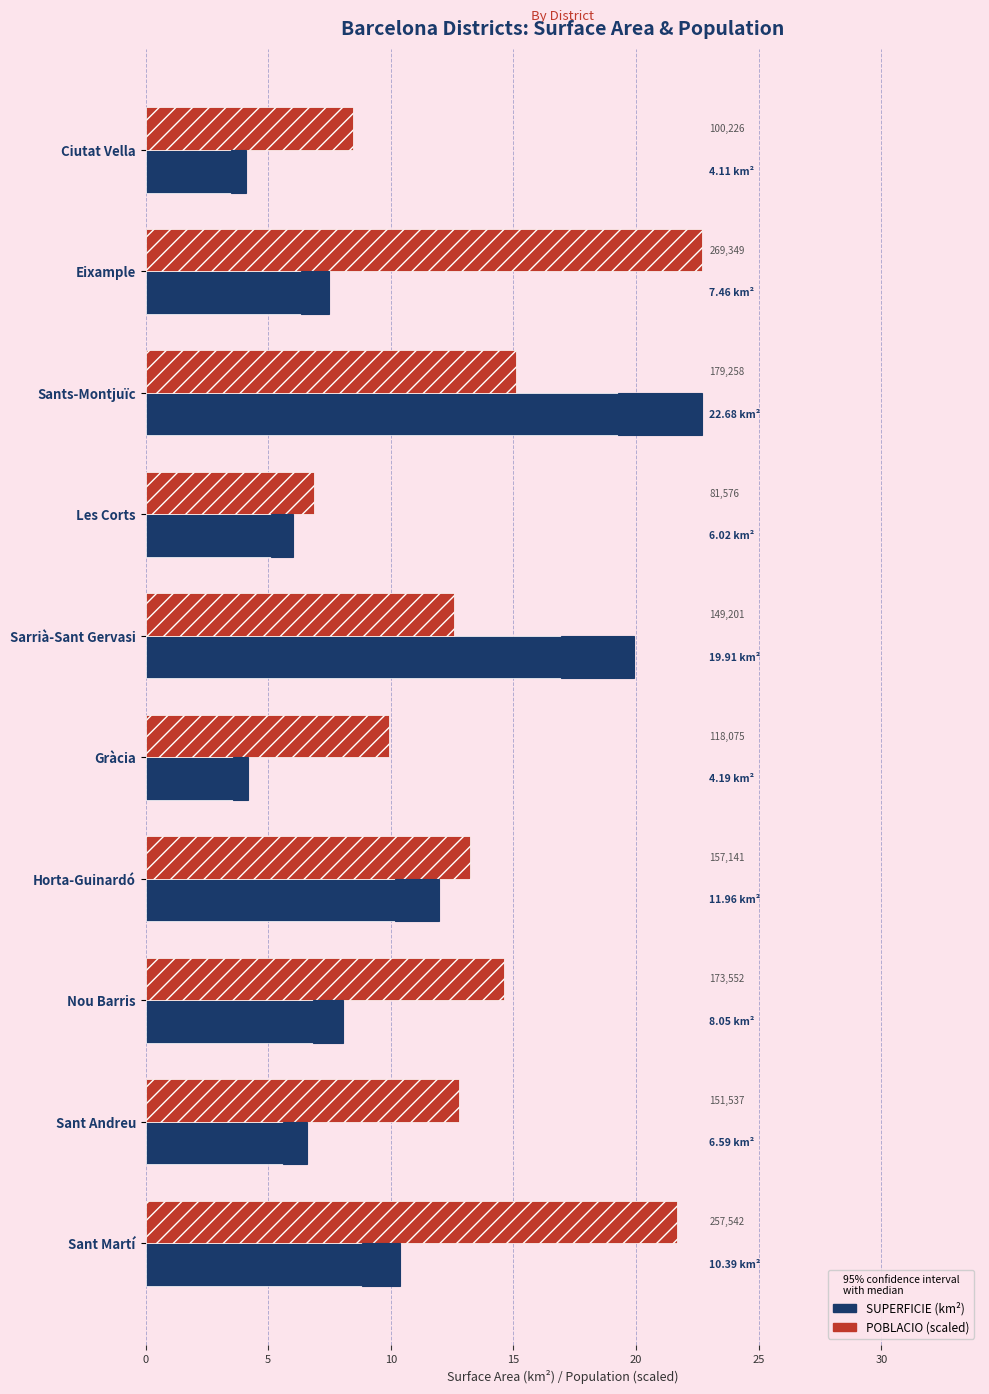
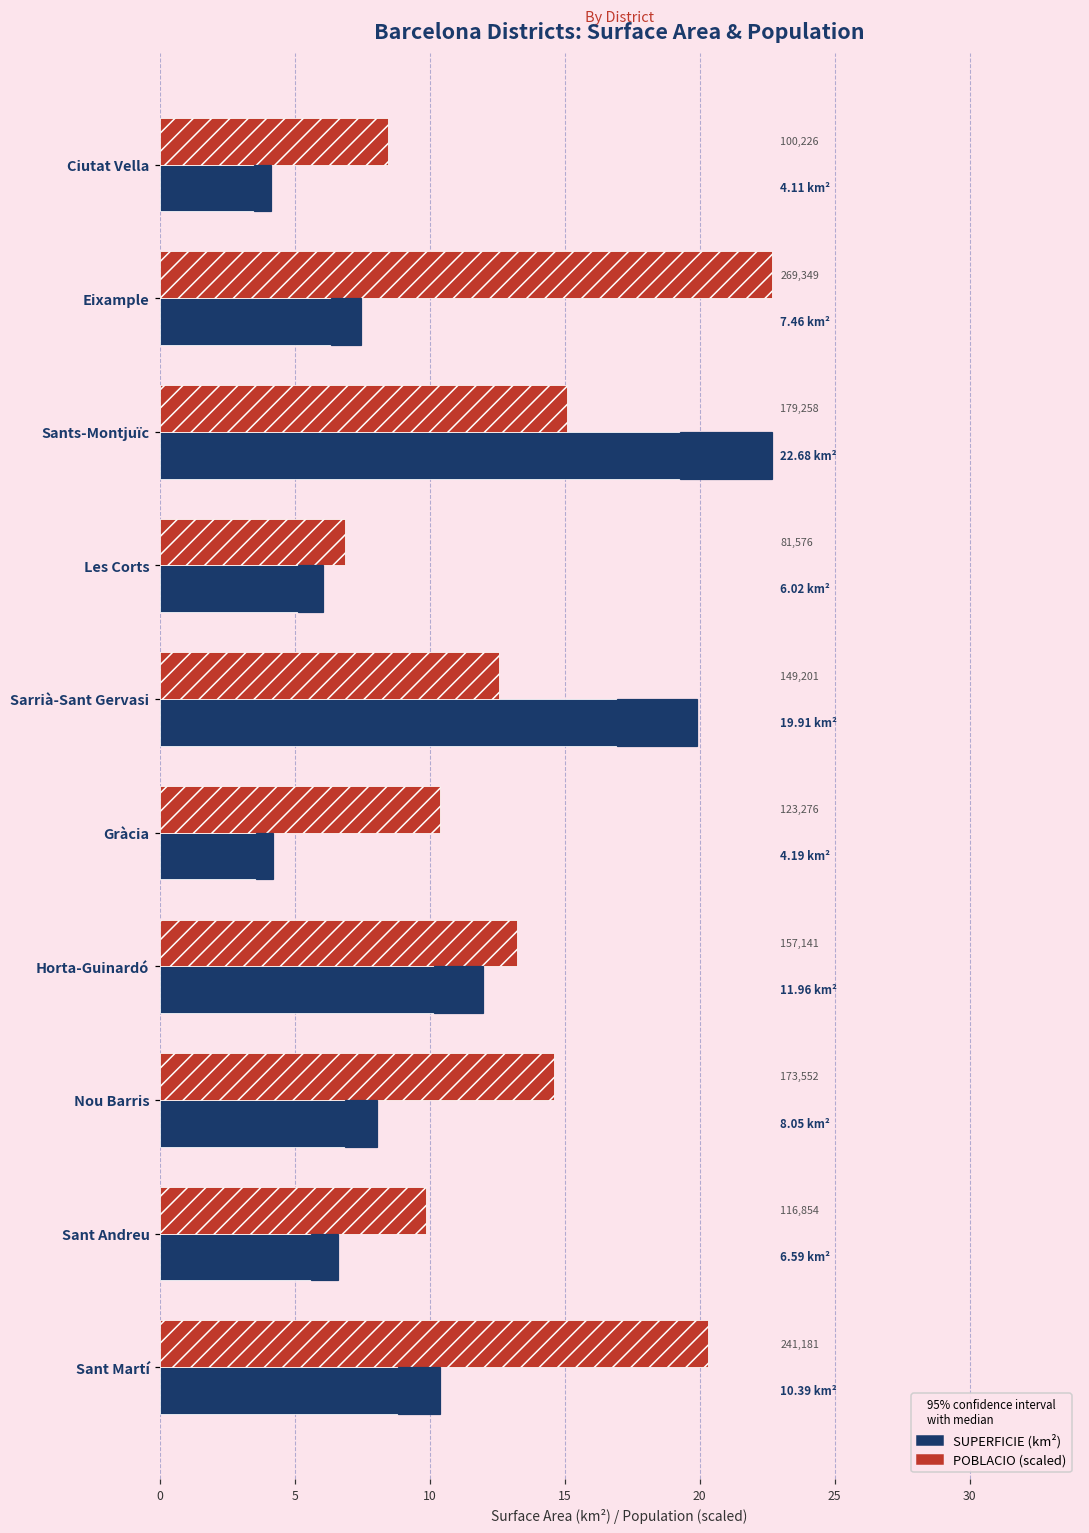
  {
    "POBLACIO (scaled)": {
-     "Gràcia": "118,075",
-     "Sant Andreu": "151,537",
-     "Sant Martí": "257,542"
+     "Gràcia": "123,276",
+     "Sant Andreu": "116,854",
+     "Sant Martí": "241,181"
    }
  }
